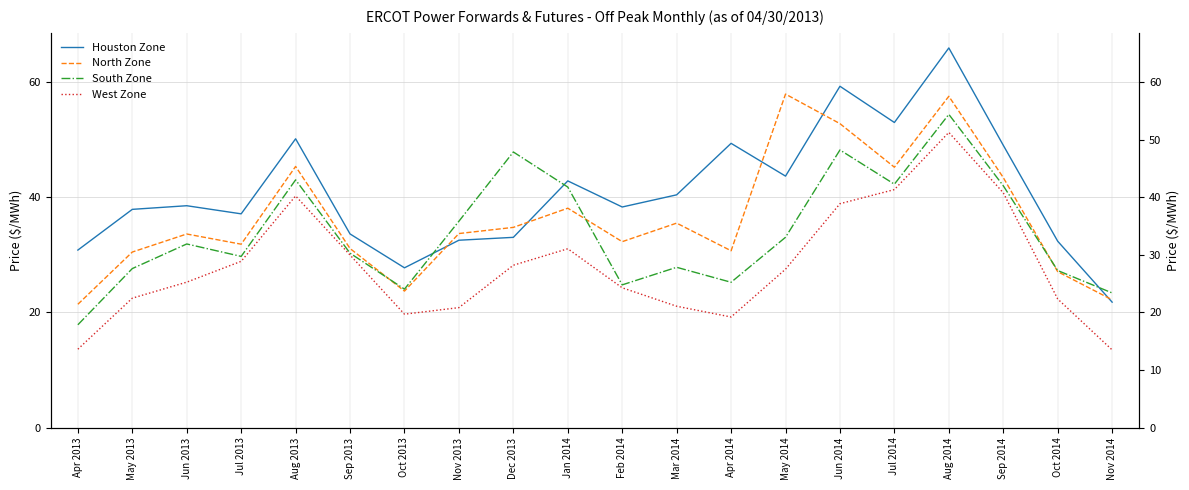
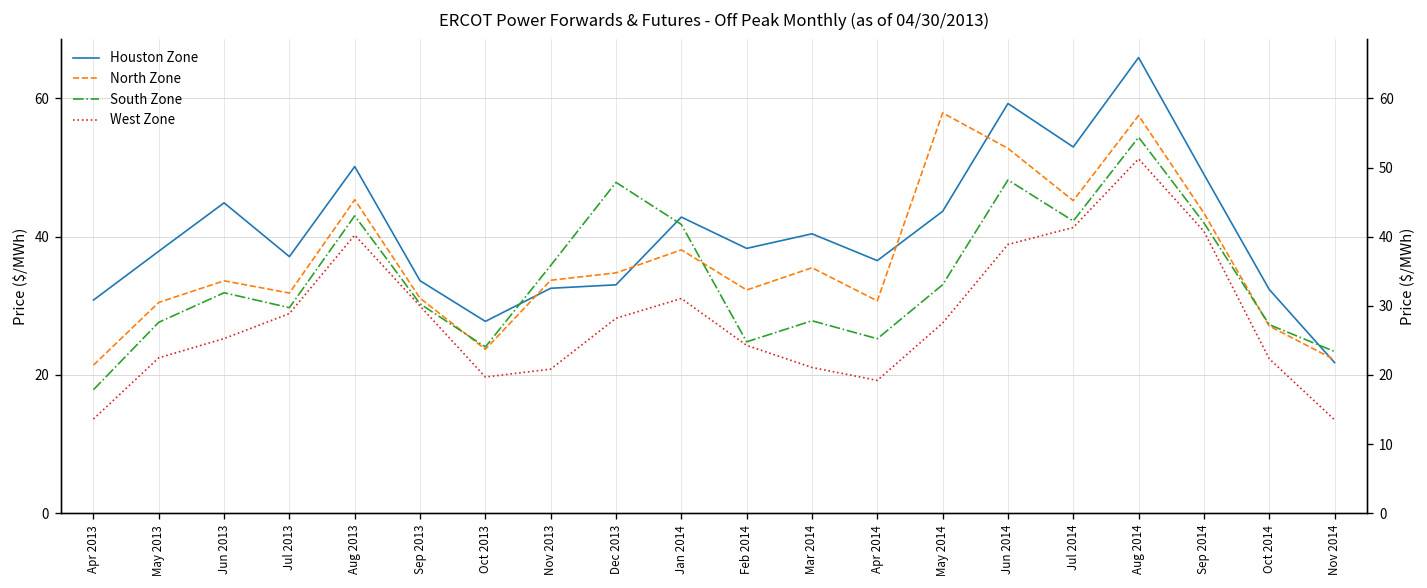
  {
    "Houston Zone": {
      "Apr 2013": 31,
      "May 2013": 38,
-     "Jun 2013": 39,
+     "Jun 2013": 45,
      "Jul 2013": 37,
      "Aug 2013": 50,
      "Sep 2013": 34,
      "Oct 2013": 28,
      "Nov 2013": 33,
      "Dec 2013": 33,
      "Jan 2014": 43,
      "Feb 2014": 38,
      "Mar 2014": 40,
-     "Apr 2014": 49,
+     "Apr 2014": 37,
      "May 2014": 44,
      "Jun 2014": 59,
      "Jul 2014": 53,
      "Aug 2014": 66,
      "Sep 2014": 49,
      "Oct 2014": 32
    },
    "North Zone": {
      "Apr 2013": 21,
      "May 2013": 30,
      "Jun 2013": 34,
      "Jul 2013": 32,
      "Aug 2013": 45,
      "Sep 2013": 31,
      "Nov 2013": 34,
      "Dec 2013": 35,
      "Jan 2014": 38,
      "Feb 2014": 32,
      "Mar 2014": 36,
      "Apr 2014": 31,
      "May 2014": 58,
      "Jun 2014": 53,
      "Jul 2014": 45,
      "Aug 2014": 58,
      "Sep 2014": 43
    },
    "South Zone": {
      "Apr 2013": 18,
      "May 2013": 28,
      "Jun 2013": 32,
      "Jul 2013": 30,
      "Aug 2013": 43,
      "Nov 2013": 36,
      "Dec 2013": 48,
      "Jan 2014": 42,
      "Feb 2014": 25,
      "Mar 2014": 28,
      "Apr 2014": 25,
      "May 2014": 33,
      "Jun 2014": 48,
      "Jul 2014": 42,
      "Aug 2014": 54,
      "Sep 2014": 42,
      "Nov 2014": 23
    },
    "West Zone": {
      "Apr 2013": 14,
      "May 2013": 22,
      "Jun 2013": 25,
      "Jul 2013": 29,
      "Aug 2013": 40,
      "Oct 2013": 20,
      "Nov 2013": 21,
      "Dec 2013": 28,
      "Jan 2014": 31,
      "Feb 2014": 24,
      "Mar 2014": 21,
      "Apr 2014": 19,
      "May 2014": 28,
      "Jun 2014": 39,
      "Jul 2014": 41,
      "Aug 2014": 51,
      "Sep 2014": 41,
      "Oct 2014": 22,
      "Nov 2014": 14
    }
  }
